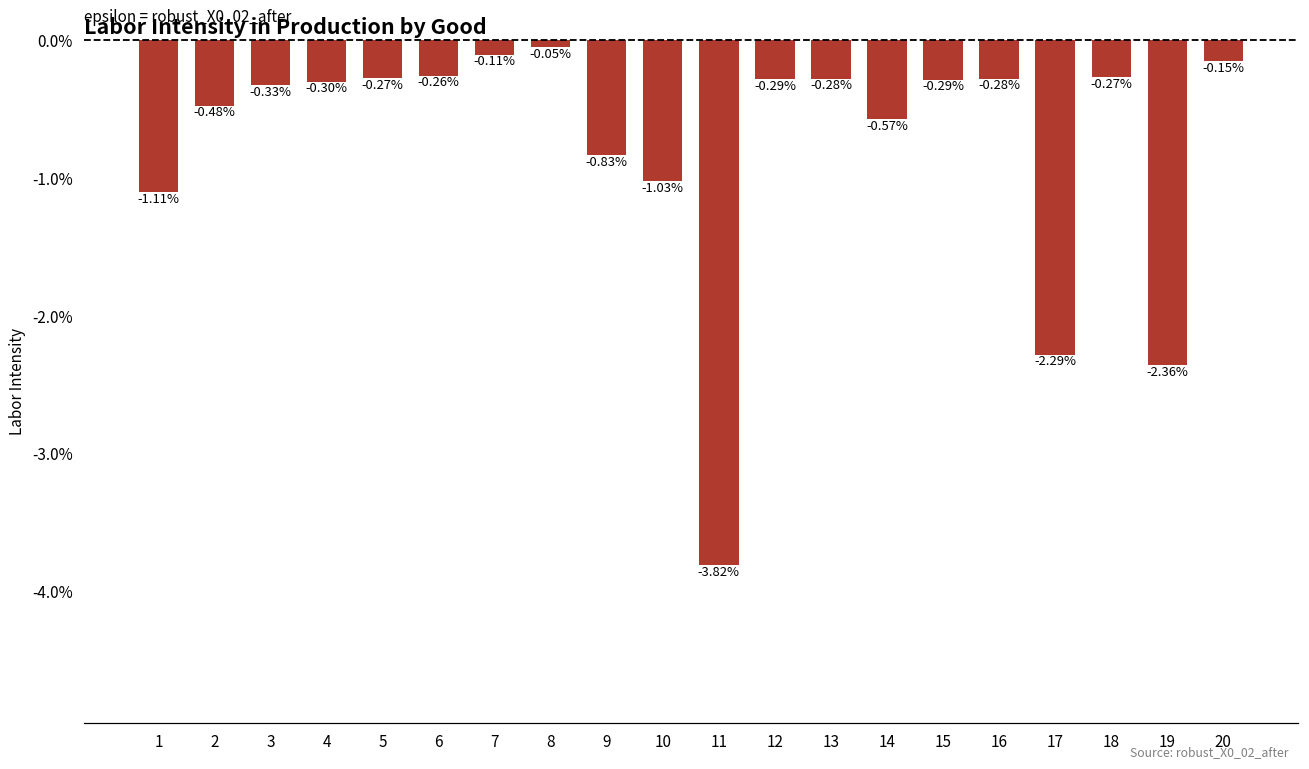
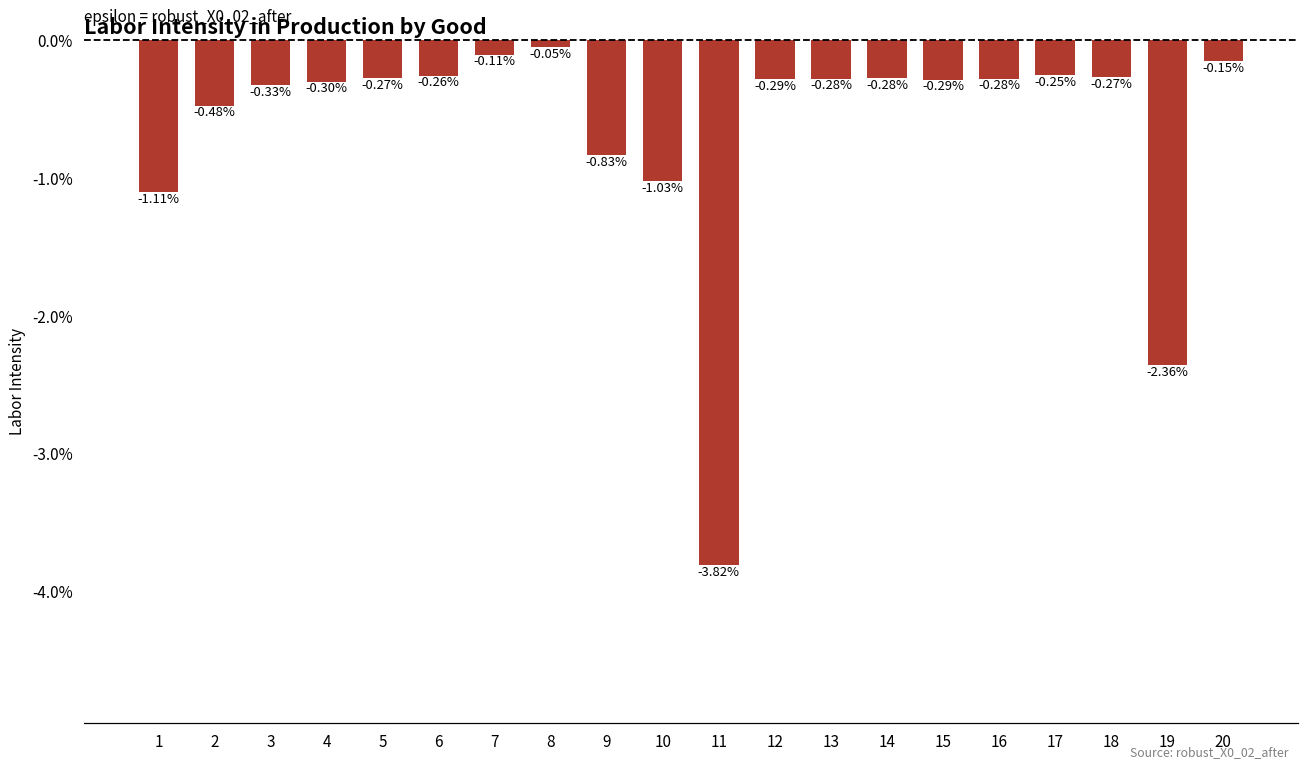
  {
    "1": "-1.11%",
    "2": "-0.48%",
    "3": "-0.33%",
    "4": "-0.30%",
    "5": "-0.27%",
    "6": "-0.26%",
    "7": "-0.11%",
    "8": "-0.05%",
    "9": "-0.83%",
    "10": "-1.03%",
    "11": "-3.82%",
    "12": "-0.29%",
    "13": "-0.28%",
-   "14": "-0.57%",
+   "14": "-0.28%",
    "15": "-0.29%",
    "16": "-0.28%",
-   "17": "-2.29%",
+   "17": "-0.25%",
    "18": "-0.27%",
    "19": "-2.36%",
    "20": "-0.15%"
  }
